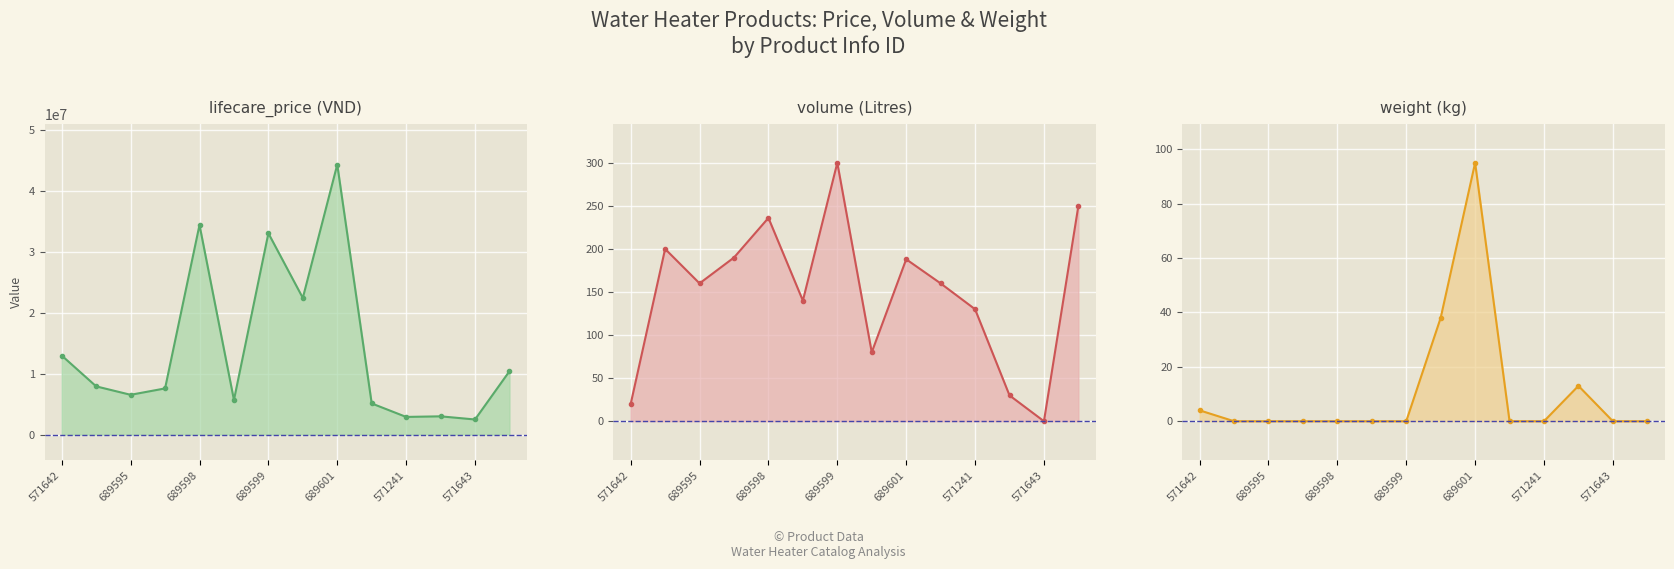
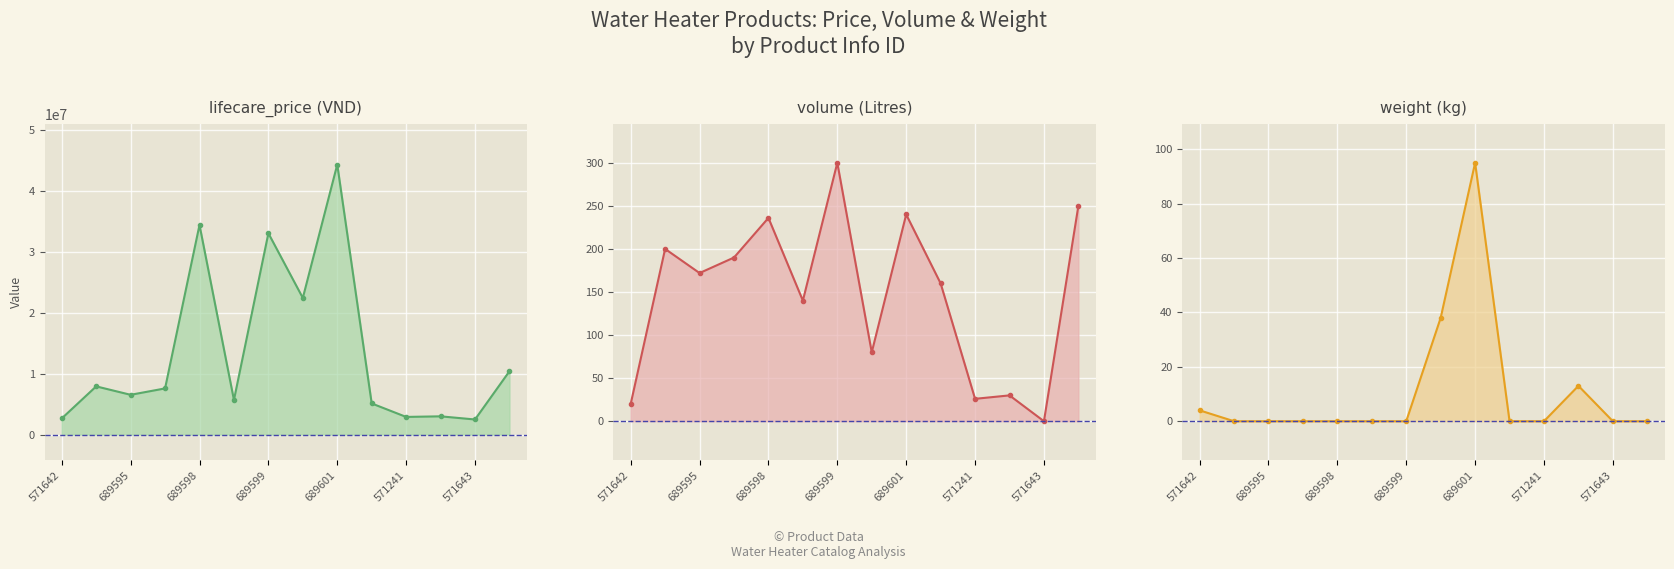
  {
    "lifecare_price (VND)": {
-     "571642": 13000000,
+     "571642": 3000000,
      "689595": 7000000,
      "689598": 34000000,
      "689599": 33000000,
      "689601": 44000000,
      "571241": 3000000,
      "571643": 2000000
    },
    "volume (Litres)": {
      "571642": 20,
-     "689595": 160,
+     "689595": 170,
      "689598": 240,
      "689599": 300,
-     "689601": 190,
-     "571241": 130,
+     "689601": 240,
+     "571241": 30,
      "571643": 0
    },
    "weight (kg)": {
      "571642": 4,
      "689595": 0,
      "689598": 0,
      "689599": 0,
      "689601": 95,
      "571241": 0,
      "571643": 0
    }
  }
